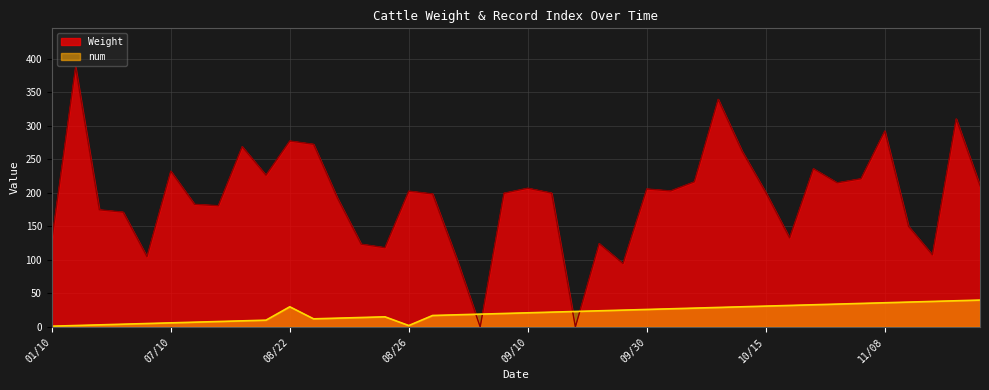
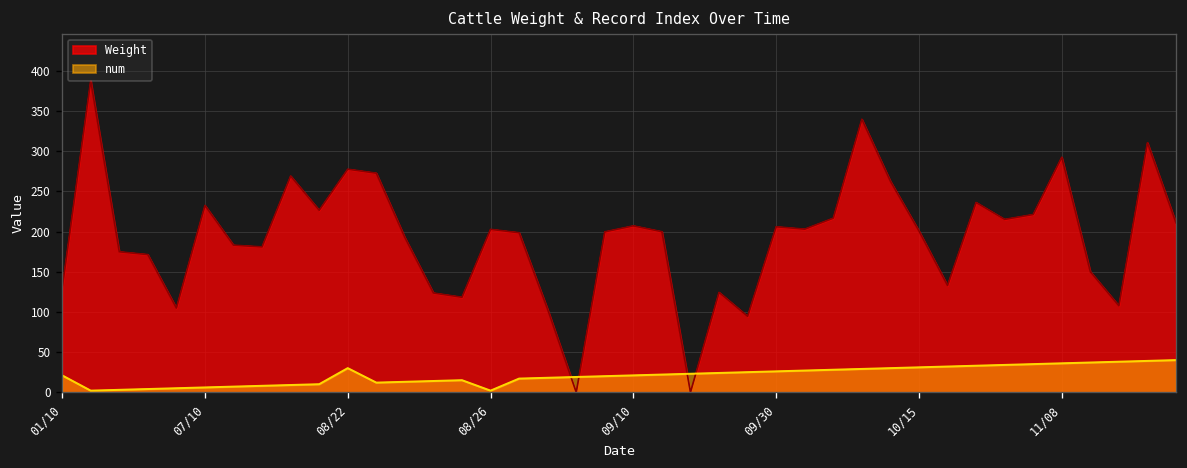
  {
    "Weight": {
      "01/10": 130,
      "07/10": 230,
      "08/22": 280,
      "08/26": 200,
      "09/30": 210,
      "11/08": 290
    },
    "num": {
-     "01/10": 0,
+     "01/10": 20,
      "07/10": 10,
      "08/22": 30,
      "08/26": 0,
      "09/30": 30,
      "11/08": 40
    }
  }
